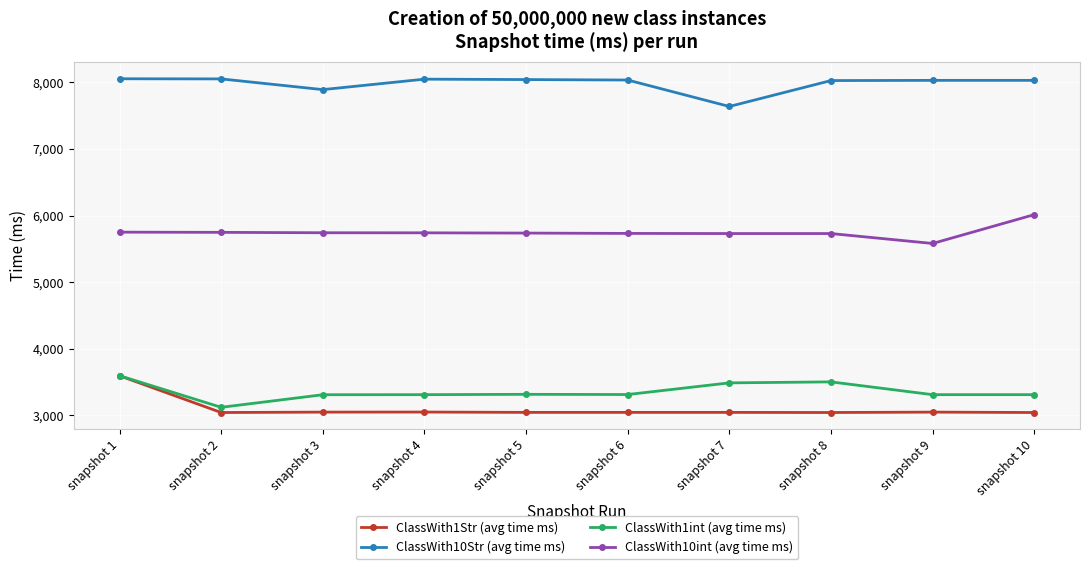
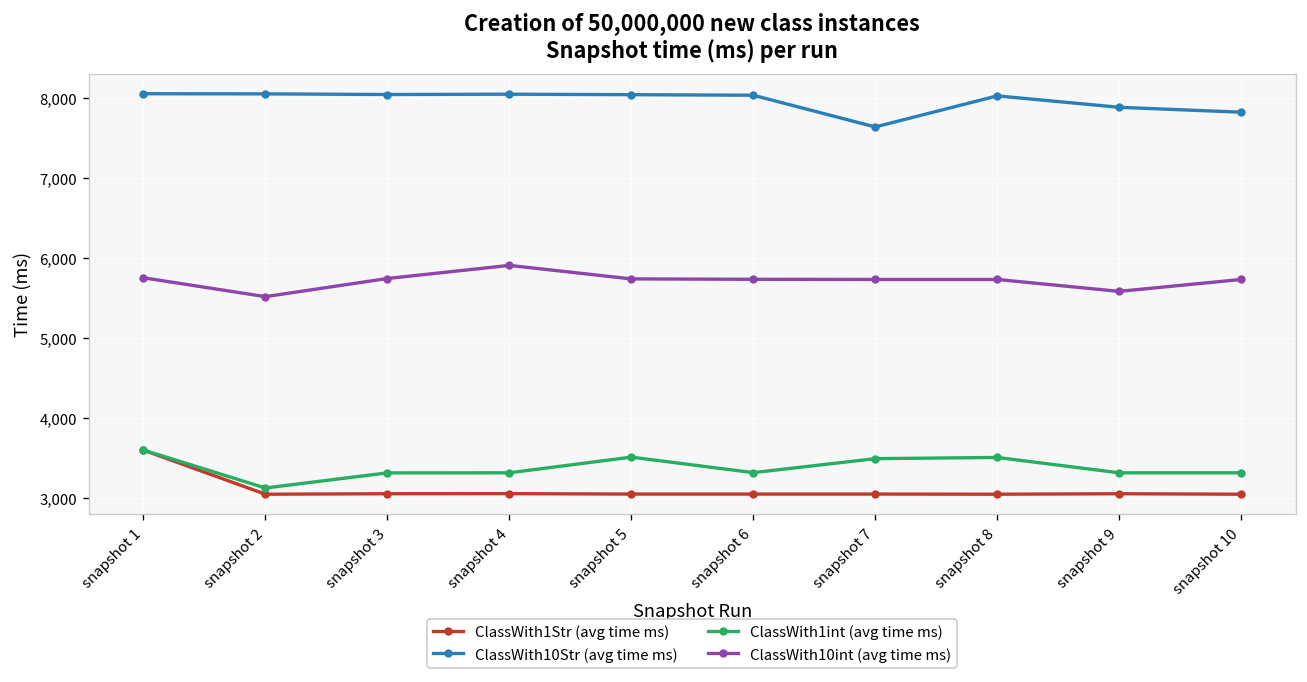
  {
    "ClassWith1Str (avg time ms)": {
      "snapshot 2": "3,000",
      "snapshot 3": "3,000",
      "snapshot 4": "3,100",
      "snapshot 5": "3,000",
      "snapshot 6": "3,000",
      "snapshot 7": "3,000",
      "snapshot 8": "3,000",
      "snapshot 9": "3,000",
      "snapshot 10": "3,000"
    },
    "ClassWith10Str (avg time ms)": {
      "snapshot 1": "8,100",
      "snapshot 2": "8,100",
-     "snapshot 3": "7,900",
+     "snapshot 3": "8,000",
      "snapshot 4": "8,000",
      "snapshot 5": "8,000",
      "snapshot 6": "8,000",
      "snapshot 7": "7,600",
      "snapshot 8": "8,000",
-     "snapshot 9": "8,000",
-     "snapshot 10": "8,000"
+     "snapshot 9": "7,900",
+     "snapshot 10": "7,800"
    },
    "ClassWith1int (avg time ms)": {
      "snapshot 2": "3,100",
      "snapshot 3": "3,300",
      "snapshot 4": "3,300",
-     "snapshot 5": "3,300",
+     "snapshot 5": "3,500",
      "snapshot 6": "3,300",
      "snapshot 7": "3,500",
      "snapshot 8": "3,500",
      "snapshot 9": "3,300",
      "snapshot 10": "3,300"
    },
    "ClassWith10int (avg time ms)": {
      "snapshot 1": "5,800",
-     "snapshot 2": "5,700",
+     "snapshot 2": "5,500",
      "snapshot 3": "5,700",
-     "snapshot 4": "5,700",
+     "snapshot 4": "5,900",
      "snapshot 5": "5,700",
      "snapshot 6": "5,700",
      "snapshot 7": "5,700",
      "snapshot 8": "5,700",
      "snapshot 9": "5,600",
-     "snapshot 10": "6,000"
+     "snapshot 10": "5,700"
    }
  }
